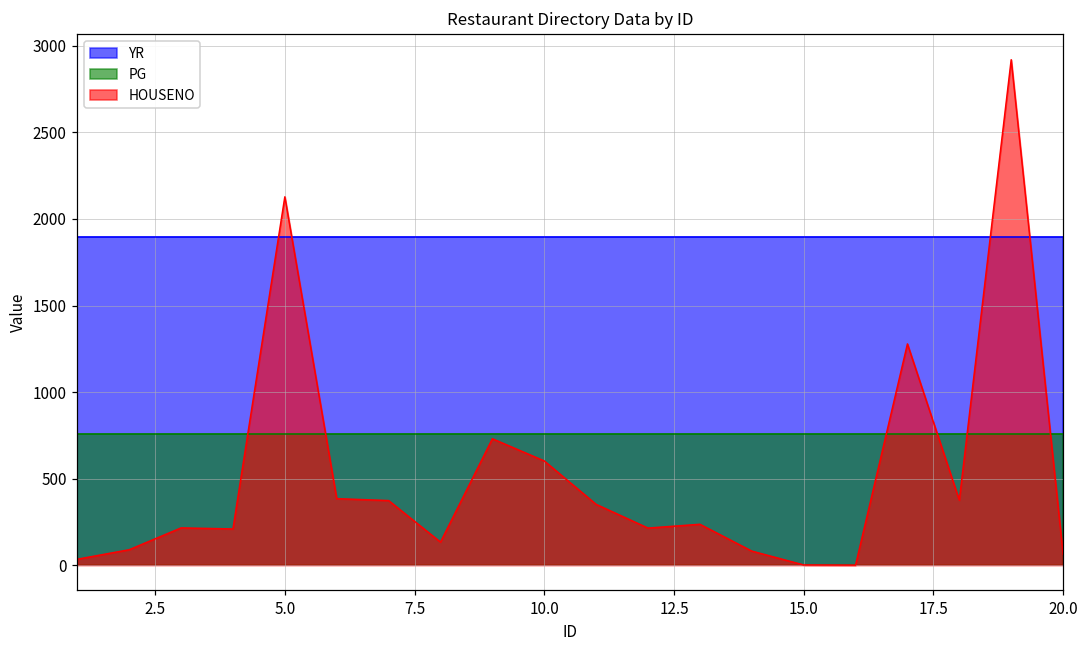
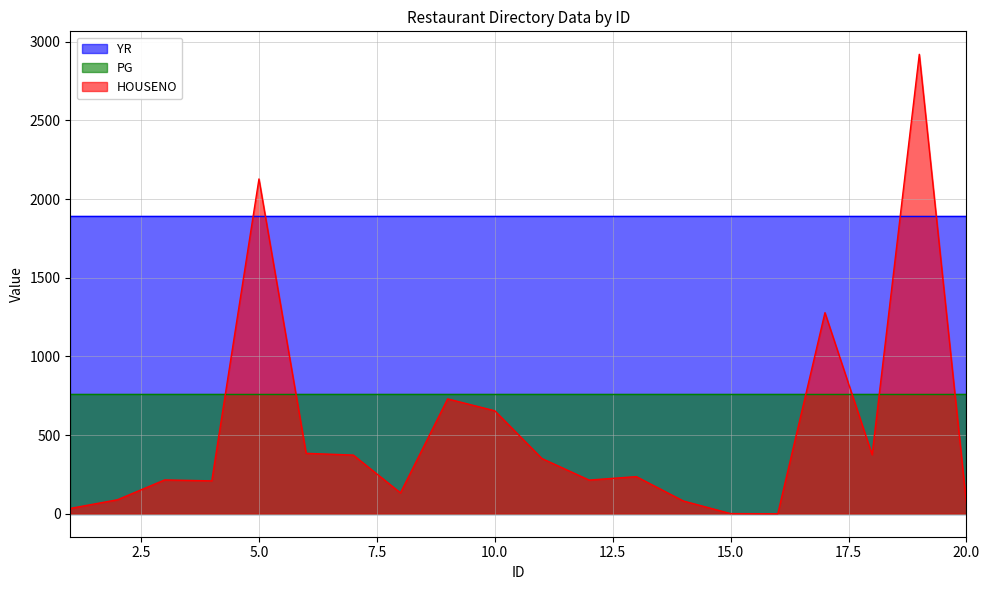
  {
    "YR": {
      "5.0": 1900,
      "10.0": 1900,
      "15.0": 1900,
      "20.0": 1900
    },
    "PG": {
      "5.0": 760,
      "10.0": 760,
      "15.0": 760,
      "20.0": 760
    },
    "HOUSENO": {
      "5.0": 2130,
-     "10.0": 600,
+     "10.0": 650,
      "15.0": 0,
      "20.0": 60
    }
  }
